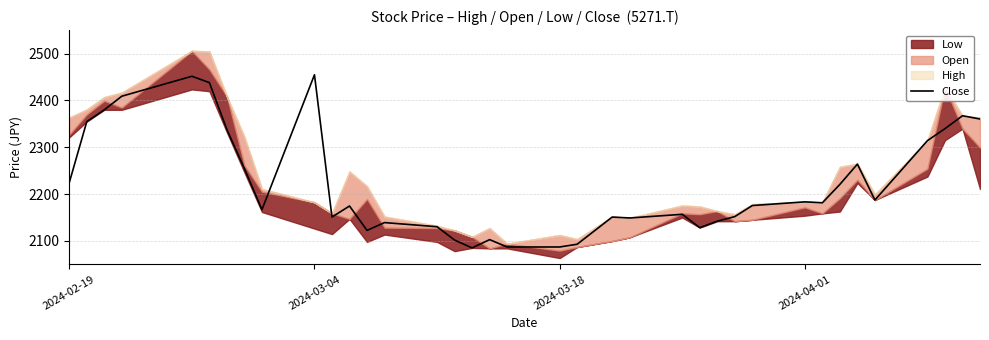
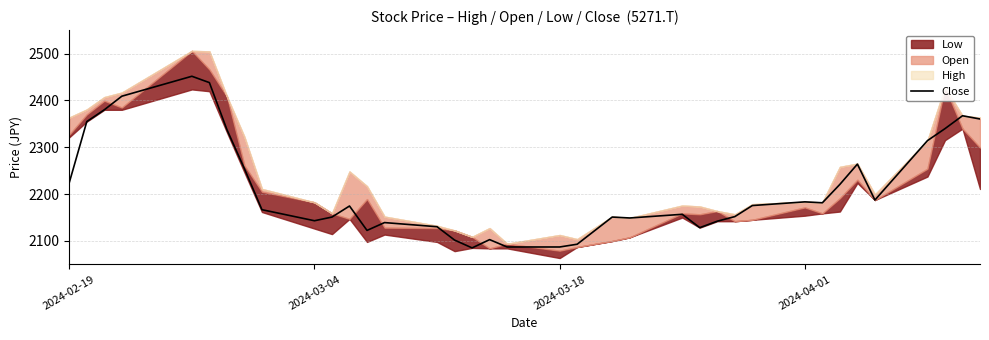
  {
    "Close": {
      "2024-02-19": 2220,
-     "2024-03-04": 2450,
+     "2024-03-04": 2140,
      "2024-03-18": 2090
    }
  }
